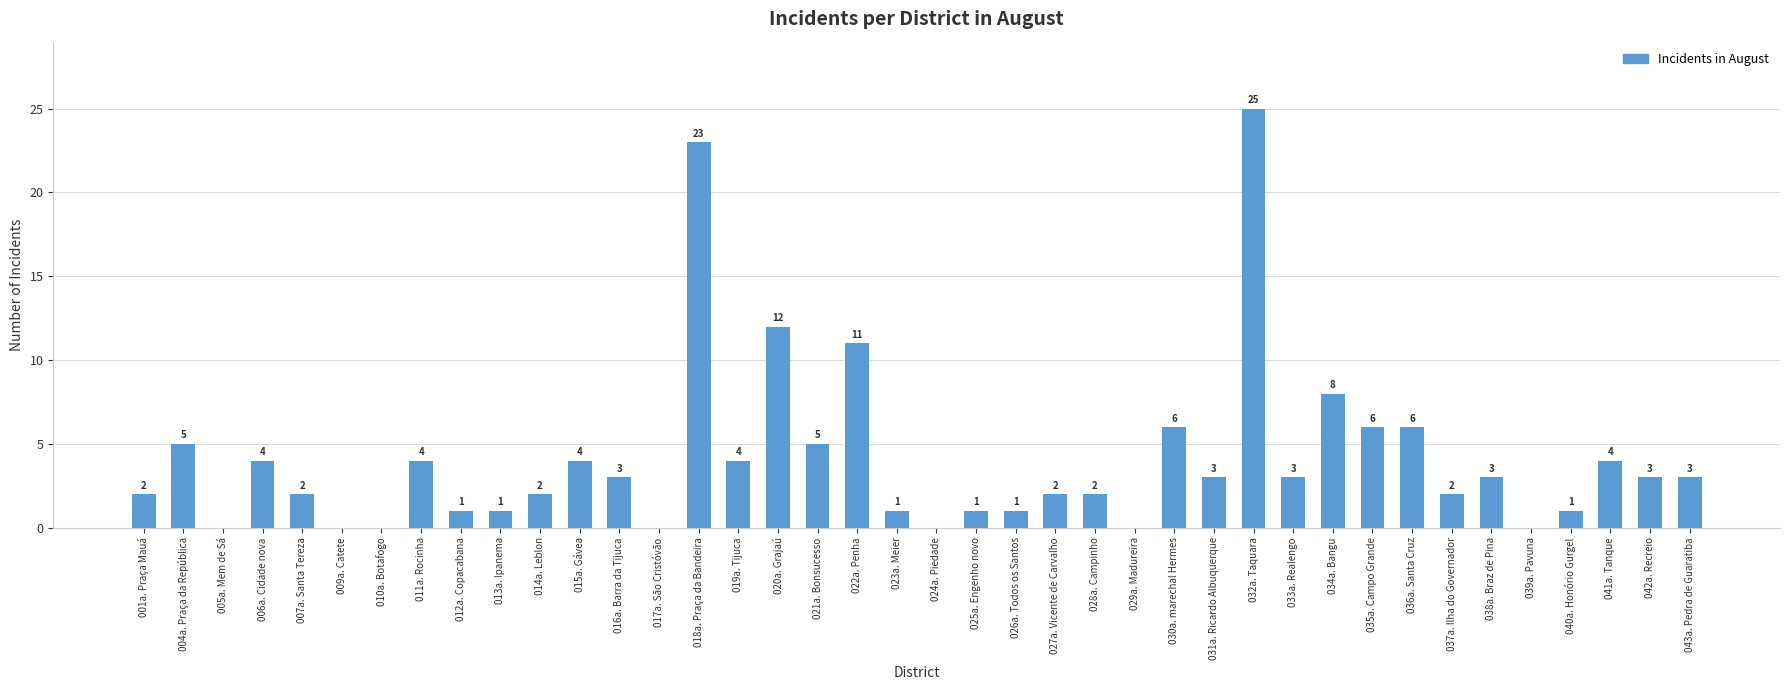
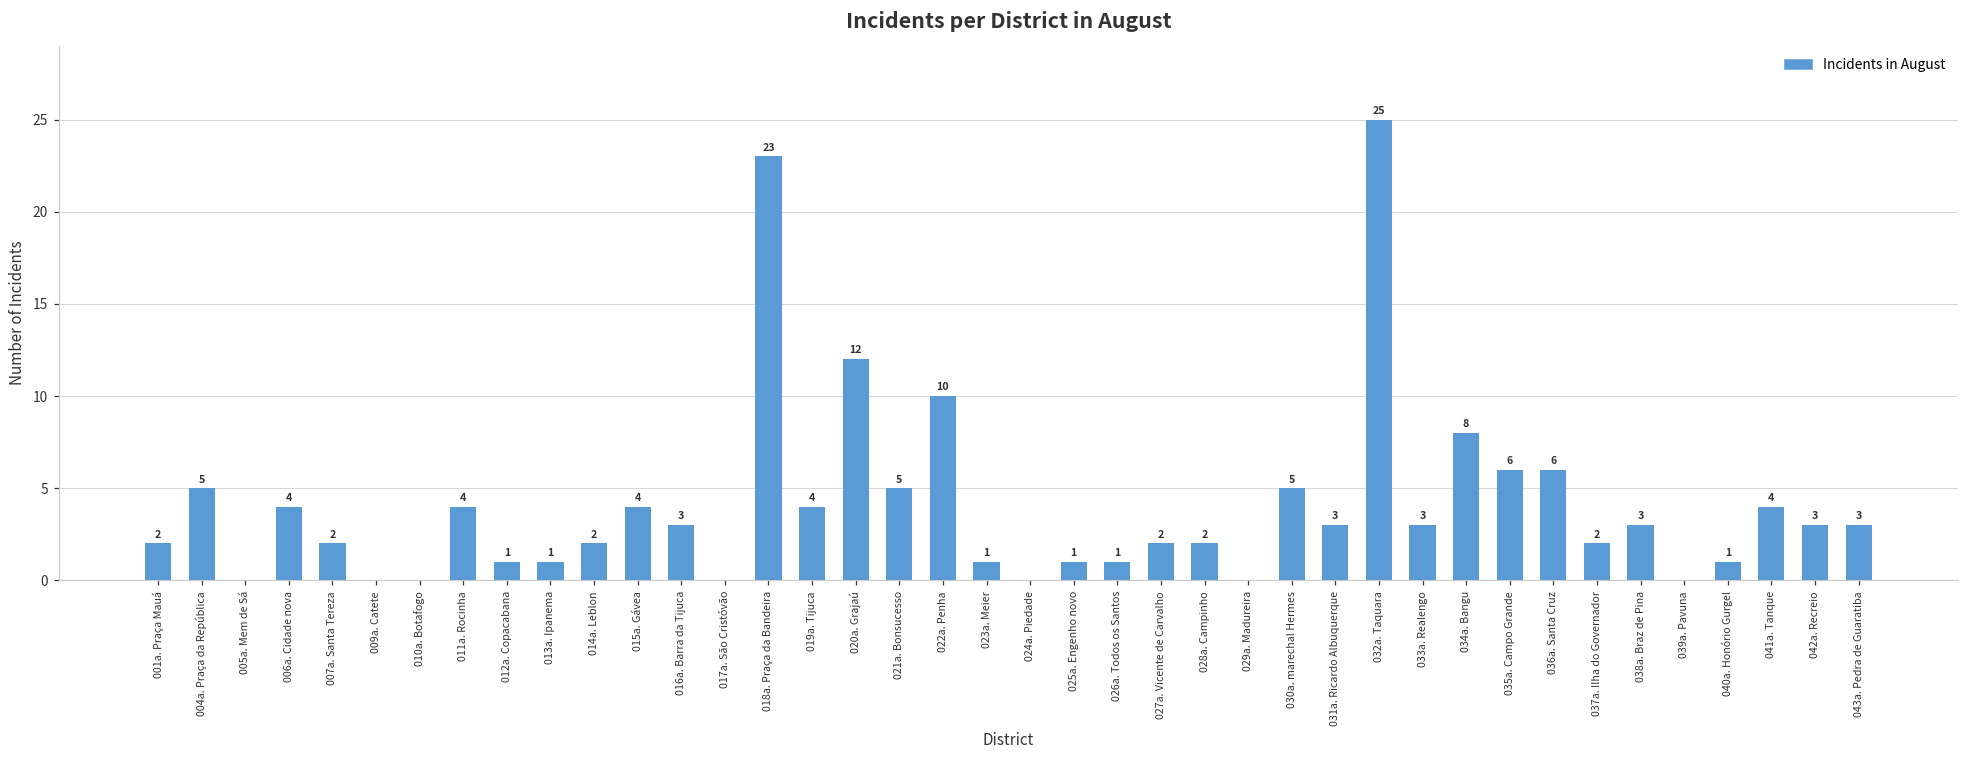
  {
    "001a. Praça Mauá": 2,
    "004a. Praça da República": 5,
    "006a. Cidade nova": 4,
    "007a. Santa Tereza": 2,
    "011a. Rocinha": 4,
    "012a. Copacabana": 1,
    "013a. Ipanema": 1,
    "014a. Leblon": 2,
    "015a. Gávea": 4,
    "016a. Barra da Tijuca": 3,
    "018a. Praça da Bandeira": 23,
    "019a. Tijuca": 4,
    "020a. Grajaú": 12,
    "021a. Bonsucesso": 5,
-   "022a. Penha": 11,
+   "022a. Penha": 10,
    "023a. Meier": 1,
    "025a. Engenho novo": 1,
    "026a. Todos os Santos": 1,
    "027a. Vicente de Carvalho": 2,
    "028a. Campinho": 2,
-   "030a. marechal Hermes": 6,
+   "030a. marechal Hermes": 5,
    "031a. Ricardo Albuquerque": 3,
    "032a. Taquara": 25,
    "033a. Realengo": 3,
    "034a. Bangu": 8,
    "035a. Campo Grande": 6,
    "036a. Santa Cruz": 6,
    "037a. Ilha do Governador": 2,
    "038a. Braz de Pina": 3,
    "040a. Honório Gurgel": 1,
    "041a. Tanque": 4,
    "042a. Recreio": 3,
    "043a. Pedra de Guaratiba": 3
  }
